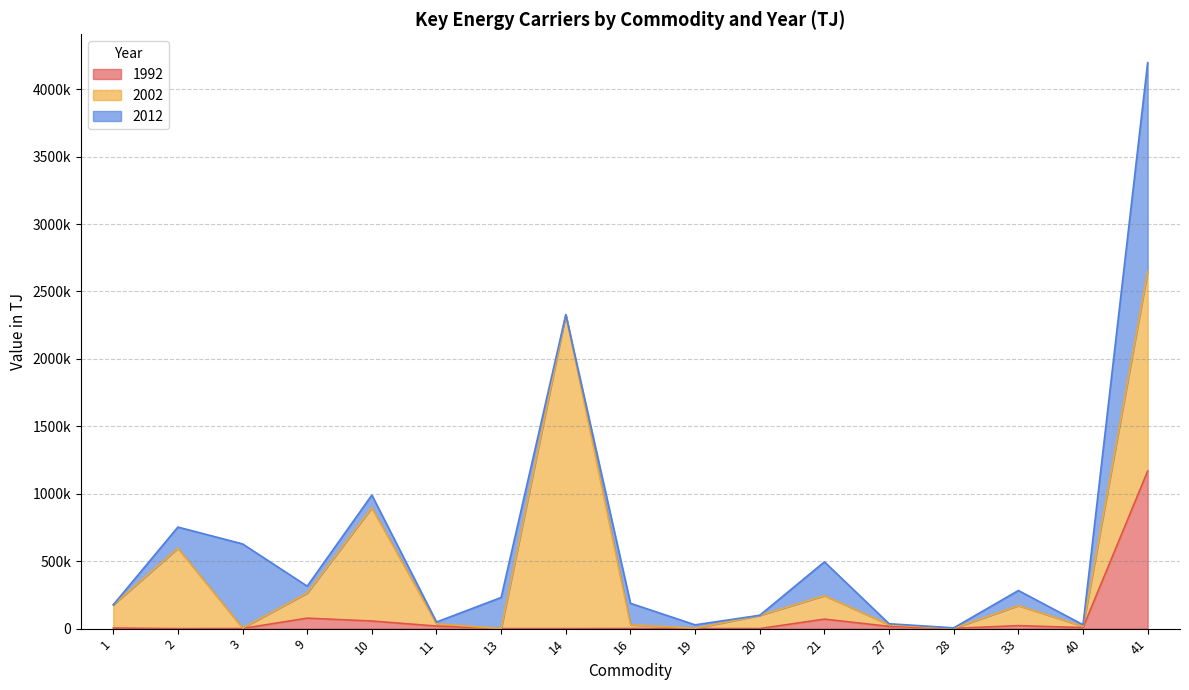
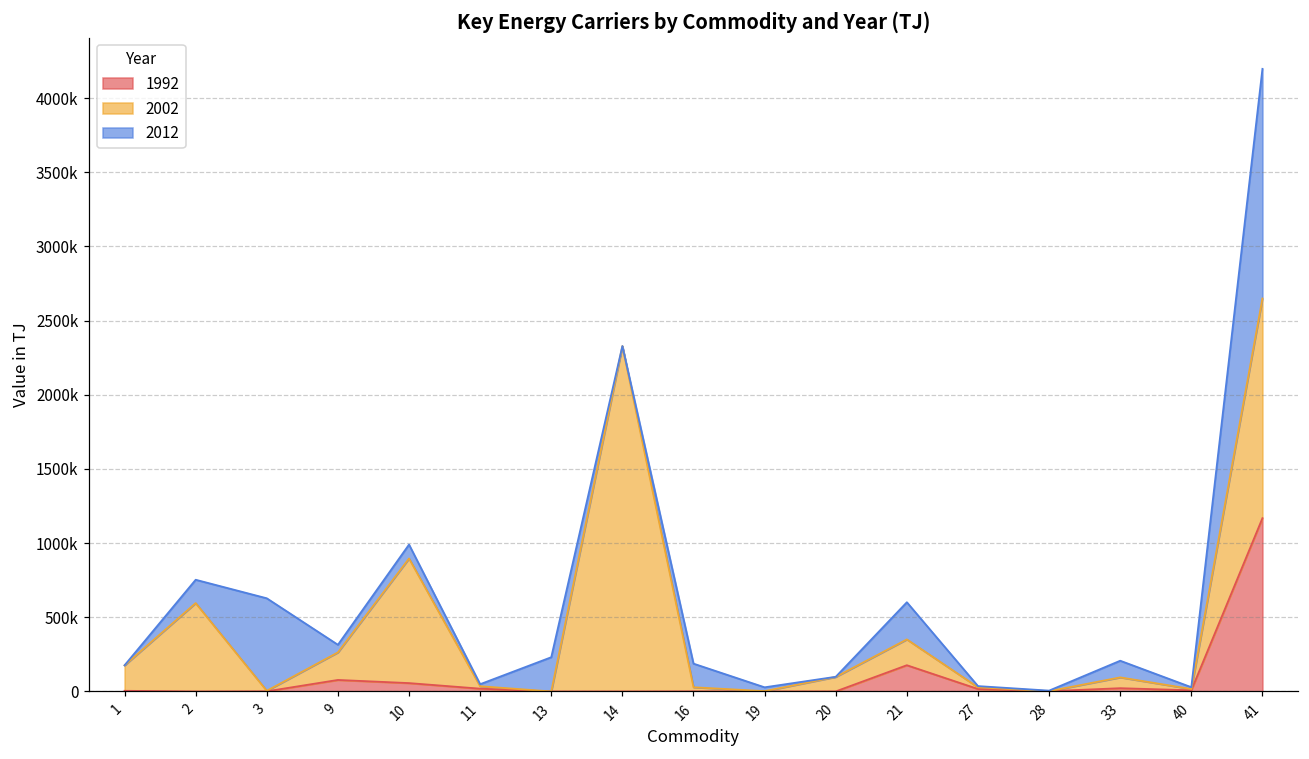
  {
    "1992": {
      "1": 0,
      "2": 0,
      "9": 80000,
      "10": 60000,
      "14": 0,
      "16": 0,
      "20": 0,
-     "21": 70000,
+     "21": 180000,
      "33": 20000,
      "41": 1170000
    },
    "2002": {
      "2": 600000,
      "9": 190000,
      "10": 840000,
      "16": 30000,
      "21": 170000,
-     "33": 150000,
+     "33": 70000,
      "41": 1480000
    },
    "2012": {
      "2": 160000,
      "3": 620000,
      "9": 50000,
      "10": 90000,
      "13": 230000,
      "16": 160000,
      "19": 30000,
      "21": 250000,
      "33": 110000,
      "41": 1550000
    }
  }
